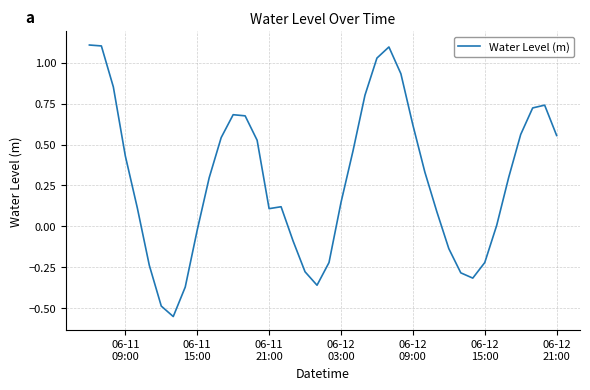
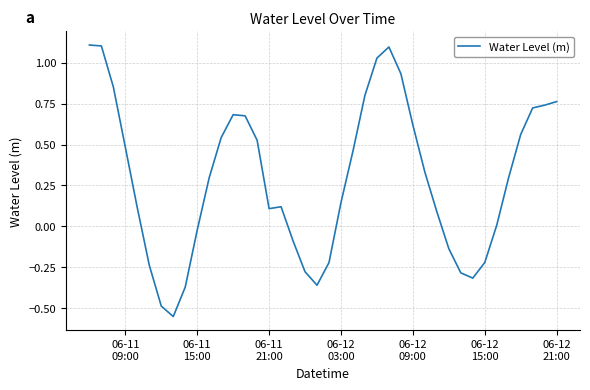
  {
-   "06-11 09:00": 0.43,
+   "06-11 09:00": 0.48,
    "06-11 15:00": -0.02,
    "06-11 21:00": 0.11,
    "06-12 03:00": 0.15,
    "06-12 09:00": 0.62,
    "06-12 15:00": -0.22,
-   "06-12 21:00": 0.56
+   "06-12 21:00": 0.76
  }
